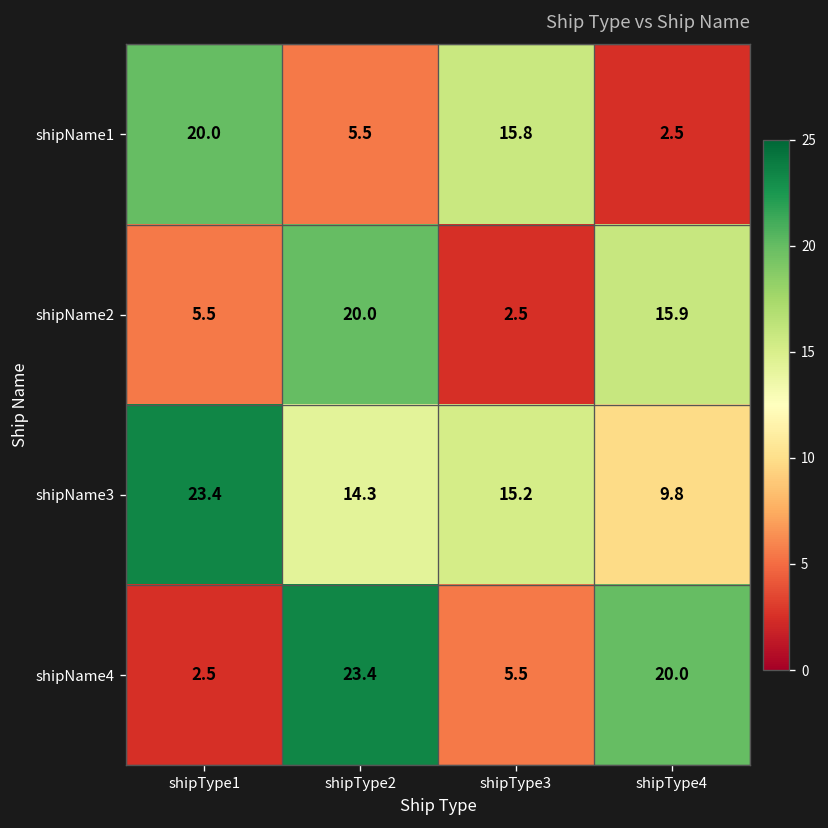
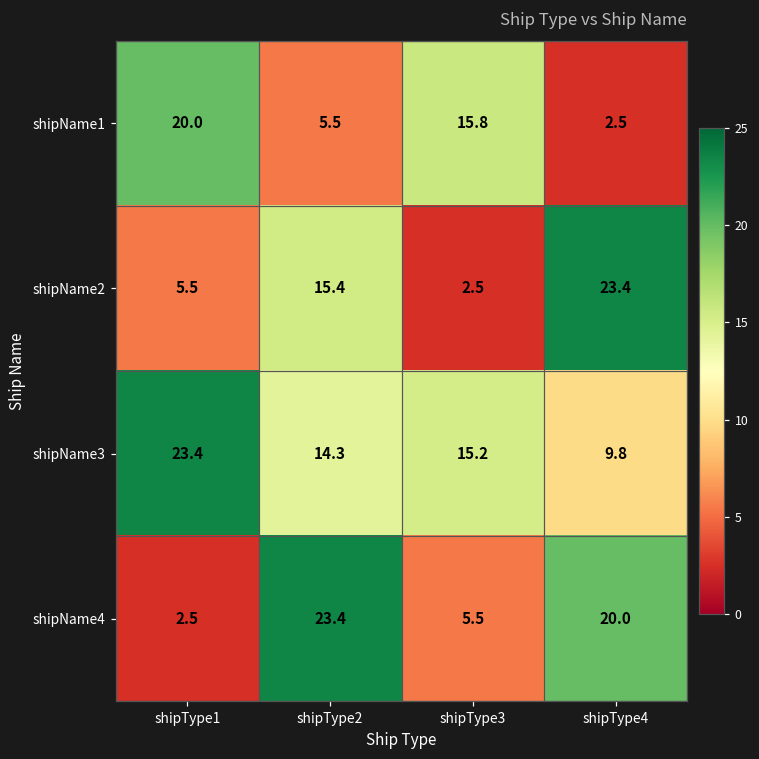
  {
    "shipName1": {
      "shipType1": 20.0,
      "shipType2": 5.5,
      "shipType3": 15.8,
      "shipType4": 2.5
    },
    "shipName2": {
      "shipType1": 5.5,
-     "shipType2": 20.0,
+     "shipType2": 15.4,
      "shipType3": 2.5,
-     "shipType4": 15.9
+     "shipType4": 23.4
    },
    "shipName3": {
      "shipType1": 23.4,
      "shipType2": 14.3,
      "shipType3": 15.2,
      "shipType4": 9.8
    },
    "shipName4": {
      "shipType1": 2.5,
      "shipType2": 23.4,
      "shipType3": 5.5,
      "shipType4": 20.0
    }
  }
